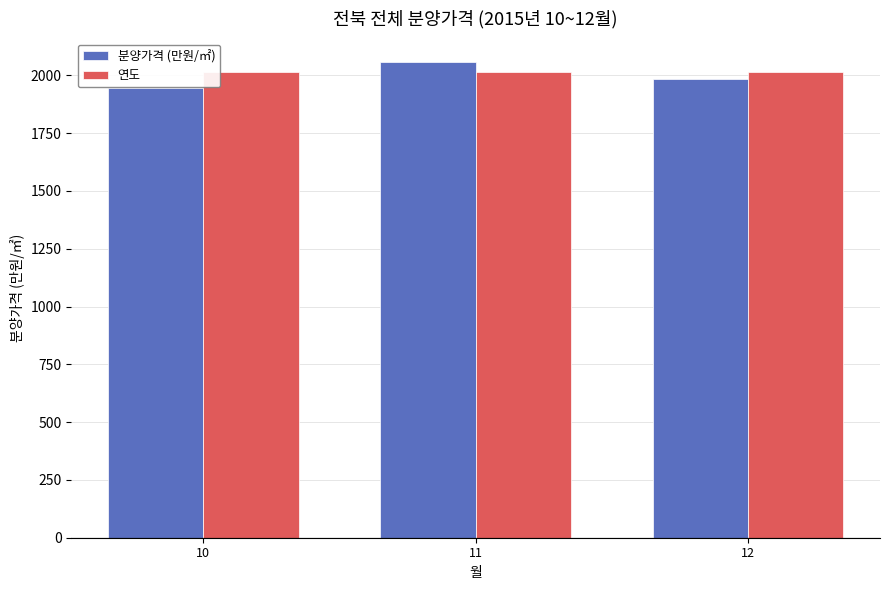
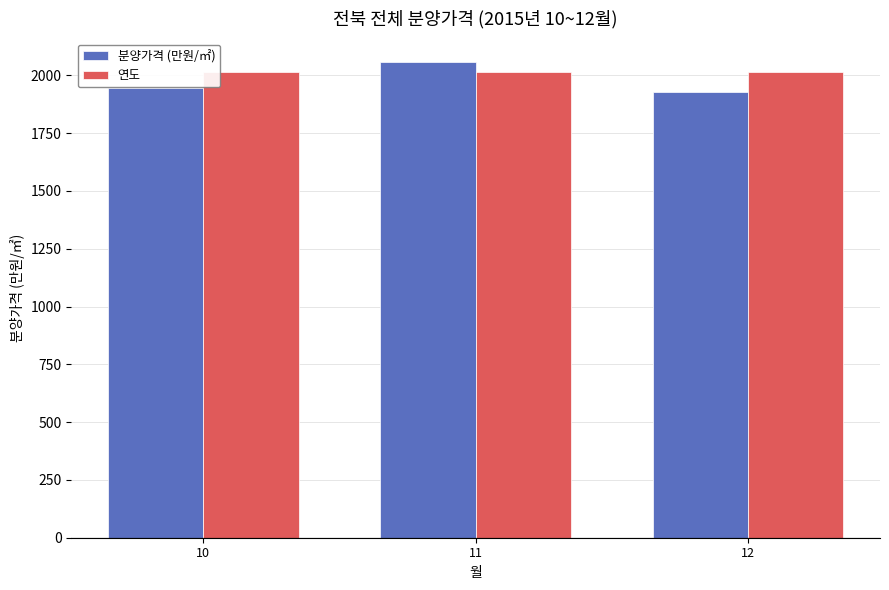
  {
    "분양가격 (만원/㎡)": {
      "10": 1940,
      "11": 2060,
-     "12": 1980
+     "12": 1930
    },
    "연도": {
      "10": 2020,
      "11": 2020,
      "12": 2020
    }
  }
